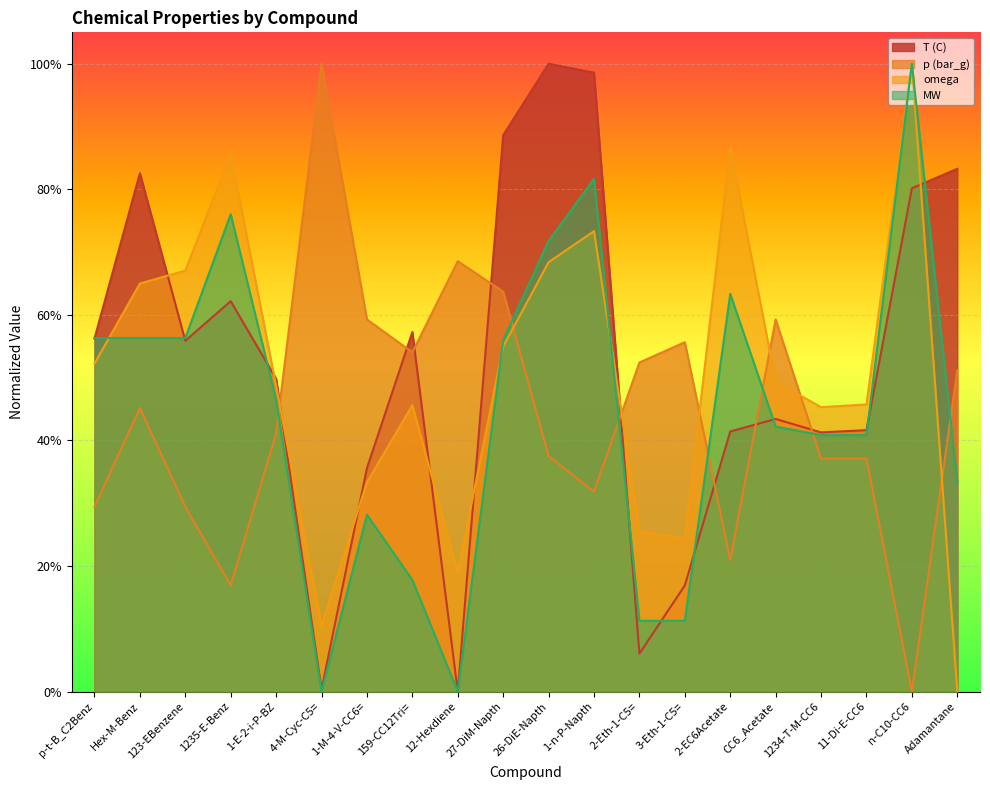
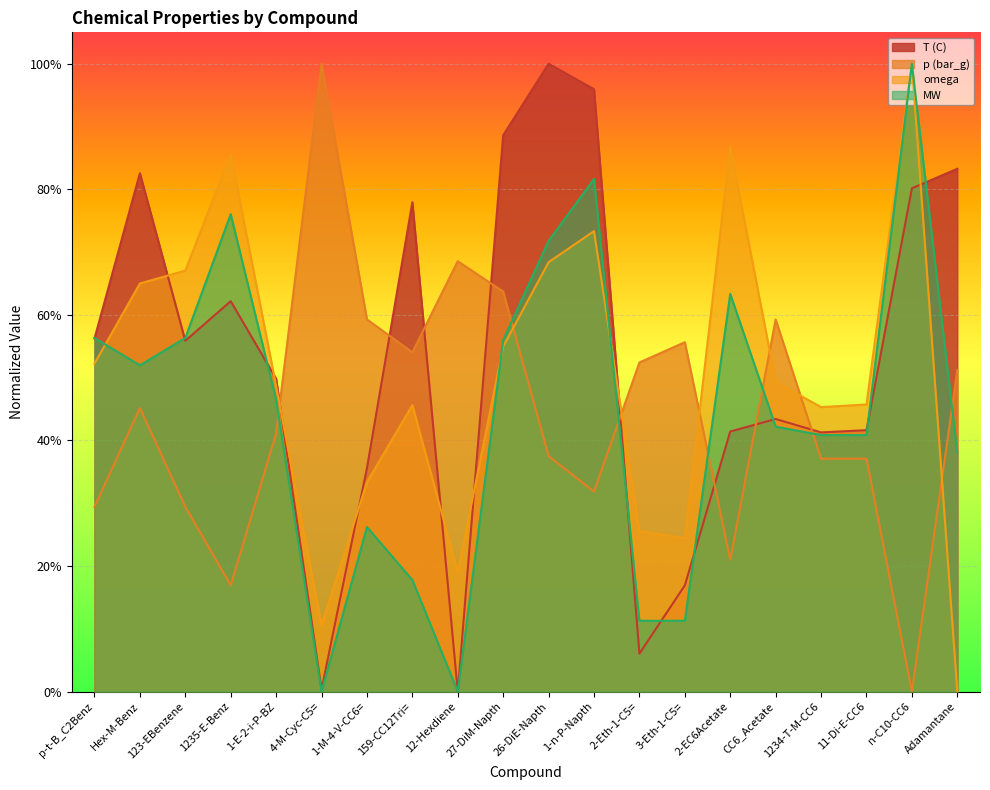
  {
    "T (C)": {
      "Hex-M-Benz": "83%",
      "123-EBenzene": "56%",
      "1235-E-Benz": "62%",
      "1-E-2-i-P-BZ": "50%",
      "1-M-4-V-CC6=": "36%",
-     "159-CC12Tri=": "57%",
+     "159-CC12Tri=": "78%",
      "27-DiM-Napth": "89%",
      "26-DiE-Napth": "100%",
-     "1-n-P-Napth": "99%",
+     "1-n-P-Napth": "96%",
      "2-Eth-1-C5=": "6%",
      "3-Eth-1-C5=": "17%",
      "2-EC6Acetate": "41%",
      "CC6_Acetate": "43%",
      "1234-T-M-CC6": "41%",
      "11-Di-E-CC6": "42%",
      "n-C10-CC6": "80%",
      "Adamantane": "83%"
    },
    "MW": {
-     "Hex-M-Benz": "56%",
+     "Hex-M-Benz": "52%",
      "123-EBenzene": "56%",
      "1235-E-Benz": "76%",
      "1-E-2-i-P-BZ": "46%",
-     "1-M-4-V-CC6=": "28%",
+     "1-M-4-V-CC6=": "26%",
      "159-CC12Tri=": "18%",
      "27-DiM-Napth": "56%",
      "26-DiE-Napth": "72%",
      "1-n-P-Napth": "82%",
      "2-Eth-1-C5=": "11%",
      "3-Eth-1-C5=": "11%",
      "2-EC6Acetate": "63%",
      "CC6_Acetate": "42%",
      "1234-T-M-CC6": "41%",
      "11-Di-E-CC6": "41%",
-     "Adamantane": "33%"
+     "Adamantane": "38%"
    }
  }
